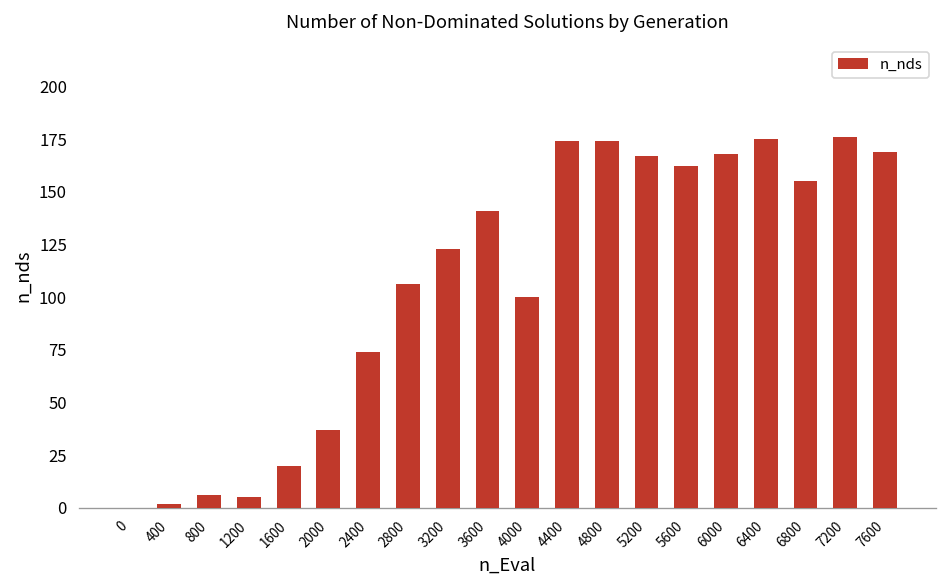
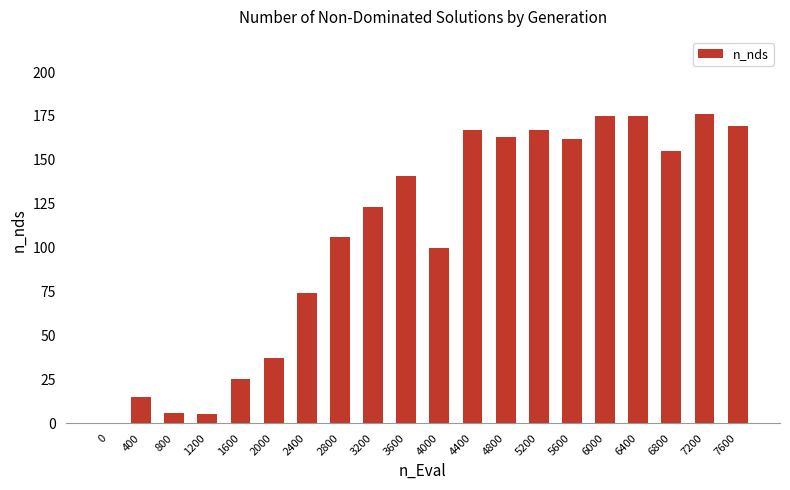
  {
    "0": 0,
-   "400": 2,
+   "400": 15,
    "800": 6,
    "1200": 5,
-   "1600": 20,
+   "1600": 25,
    "2000": 37,
    "2400": 74,
    "2800": 106,
    "3200": 123,
    "3600": 141,
    "4000": 100,
-   "4400": 174,
-   "4800": 174,
+   "4400": 167,
+   "4800": 163,
    "5200": 167,
    "5600": 162,
-   "6000": 168,
+   "6000": 175,
    "6400": 175,
    "6800": 155,
    "7200": 176,
    "7600": 169
  }
